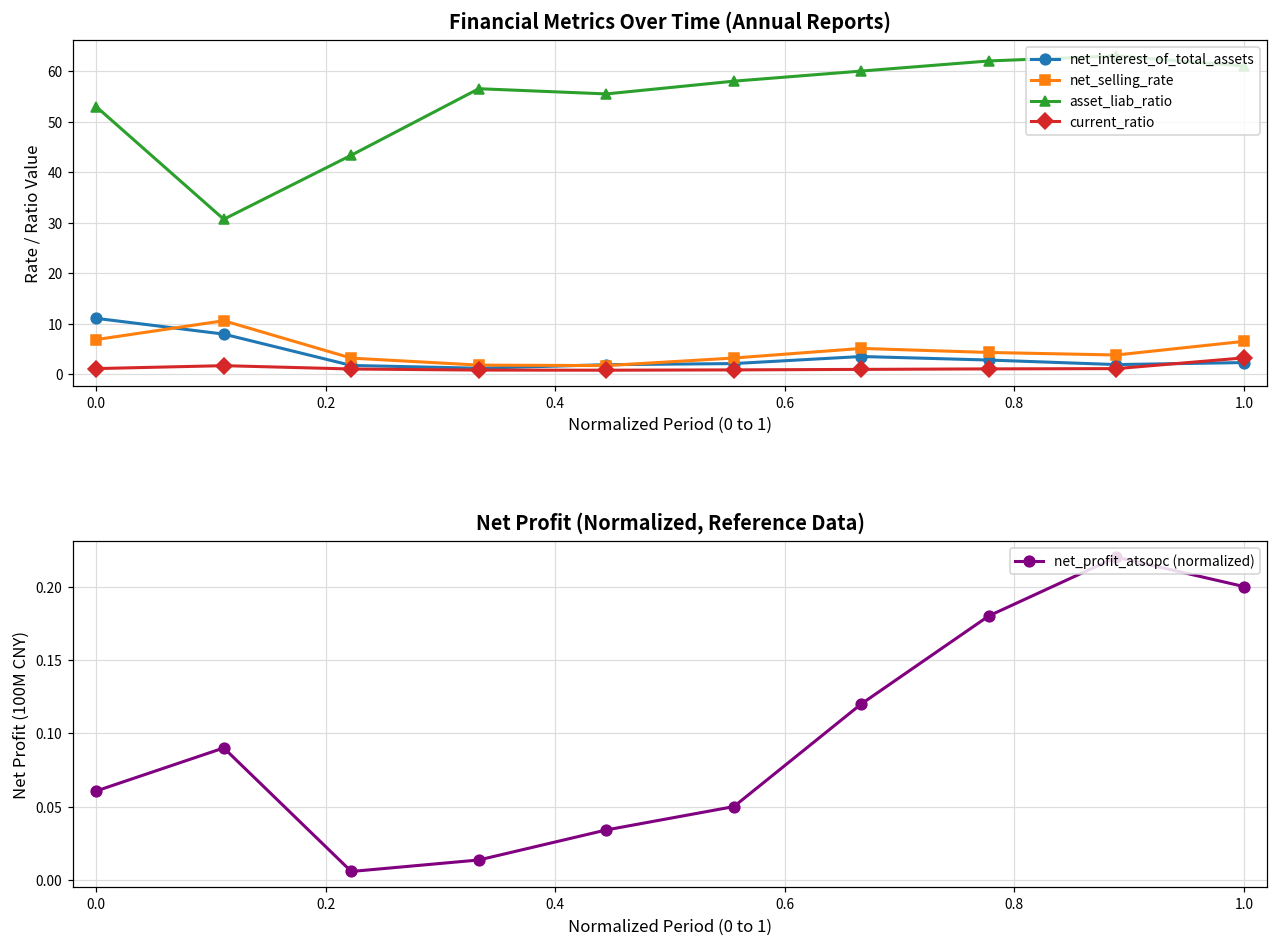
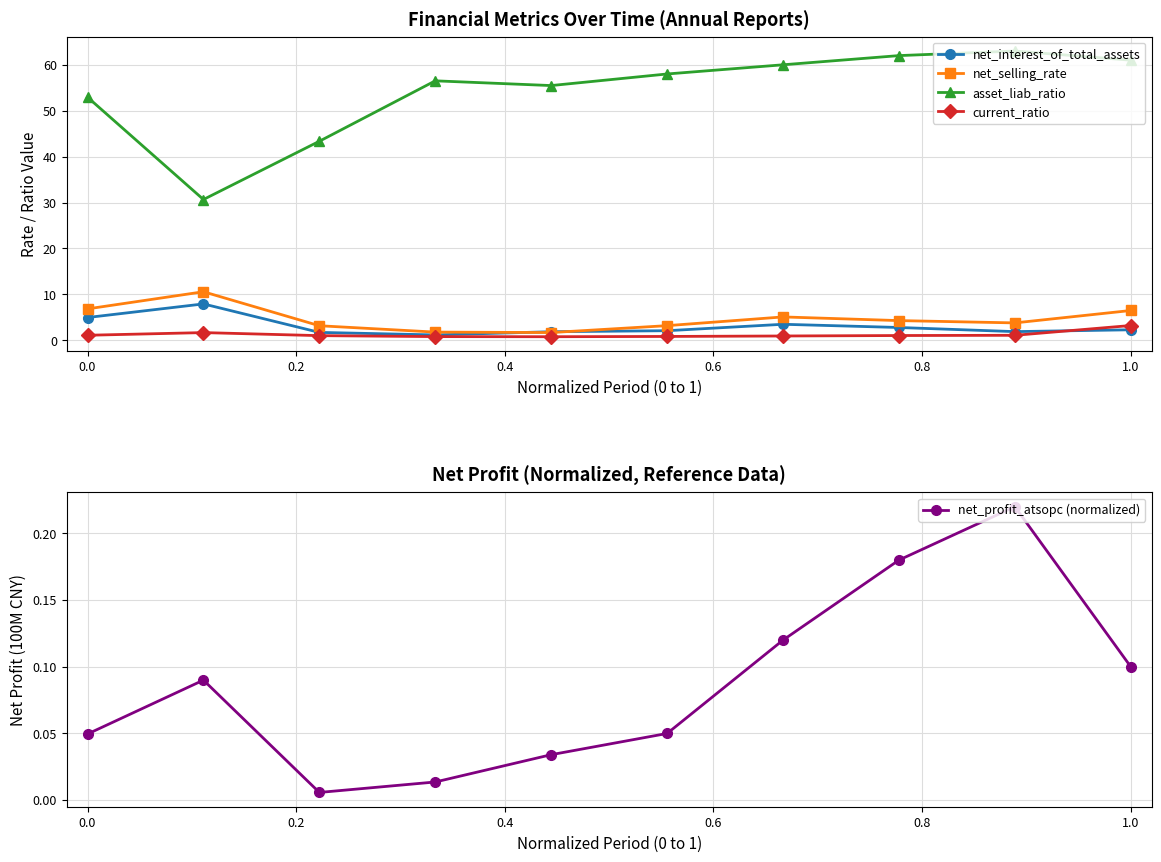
  {
    "Financial Metrics Over Time (Annual Reports)": {
      "net_interest_of_total_assets": {
-       "0.0": 11,
+       "0.0": 5,
        "1.0": 2
      },
      "net_selling_rate": {
        "0.0": 7,
        "1.0": 7
      },
      "asset_liab_ratio": {
        "0.0": 53
      },
      "current_ratio": {
        "0.0": 1,
        "1.0": 3
      }
    },
    "Net Profit (Normalized, Reference Data)": {
-     "0.0": 0.061,
-     "1.0": 0.2
+     "0.0": 0.050,
+     "1.0": 0.1
    }
  }
